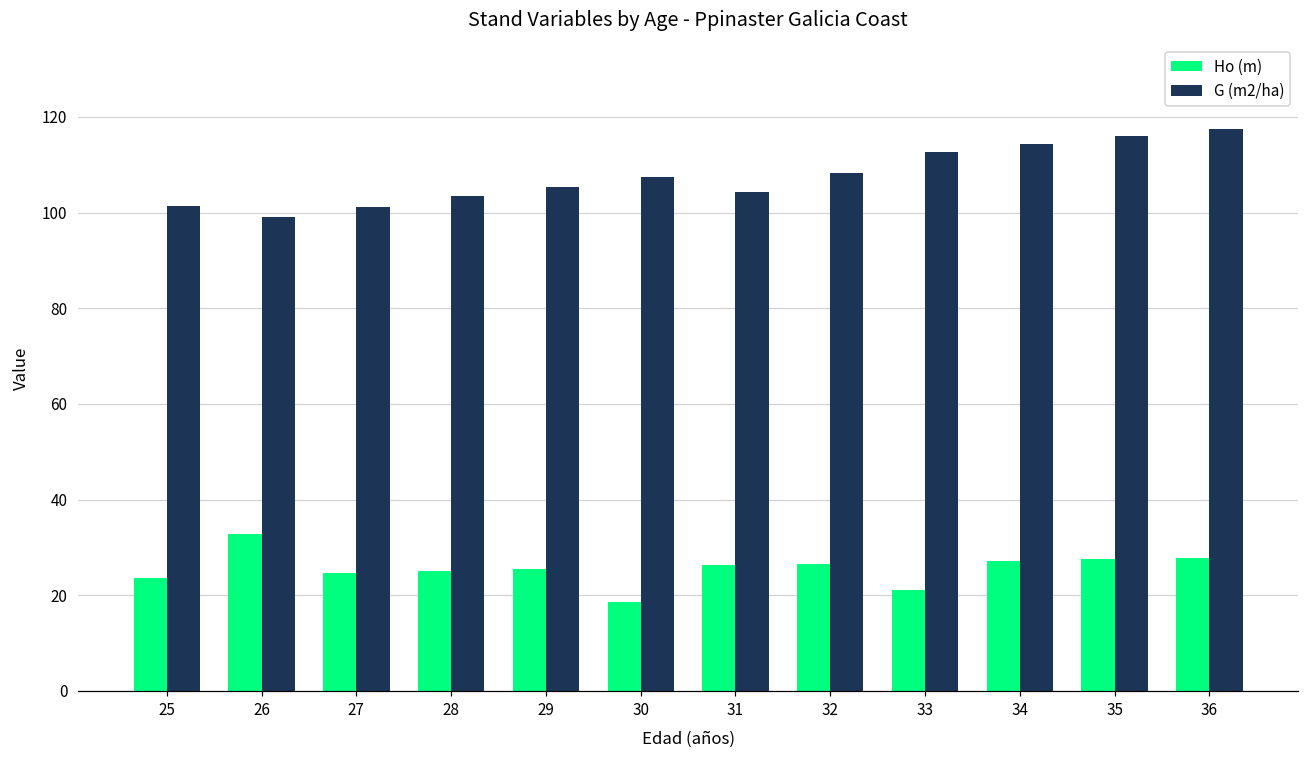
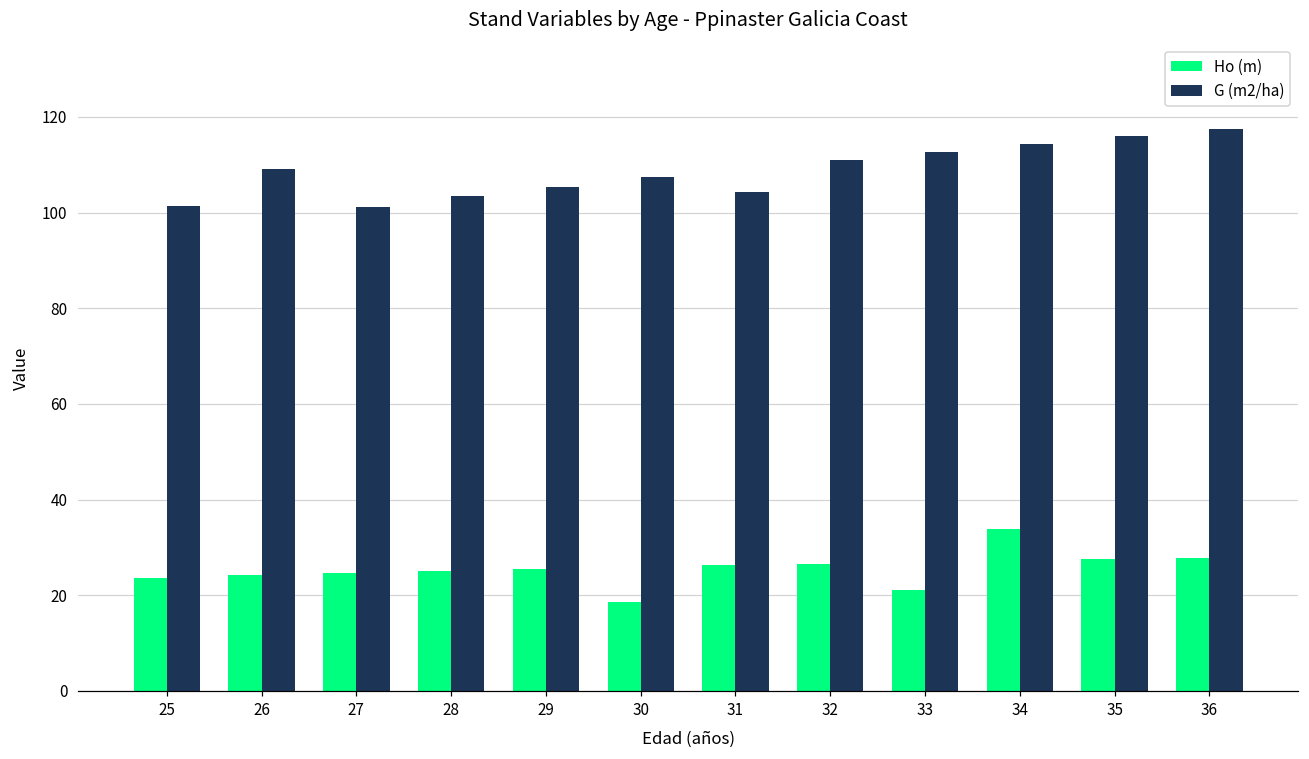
  {
    "Ho (m)": {
      "25": 24,
-     "26": 33,
+     "26": 24,
      "27": 25,
      "28": 25,
      "29": 25,
      "30": 19,
      "31": 26,
      "32": 27,
      "33": 21,
-     "34": 27,
+     "34": 34,
      "35": 28,
      "36": 28
    },
    "G (m2/ha)": {
      "25": 101,
-     "26": 99,
+     "26": 109,
      "27": 101,
      "28": 103,
      "29": 105,
      "30": 107,
      "31": 104,
-     "32": 108,
+     "32": 111,
      "33": 113,
      "34": 114,
      "35": 116,
      "36": 117
    }
  }
